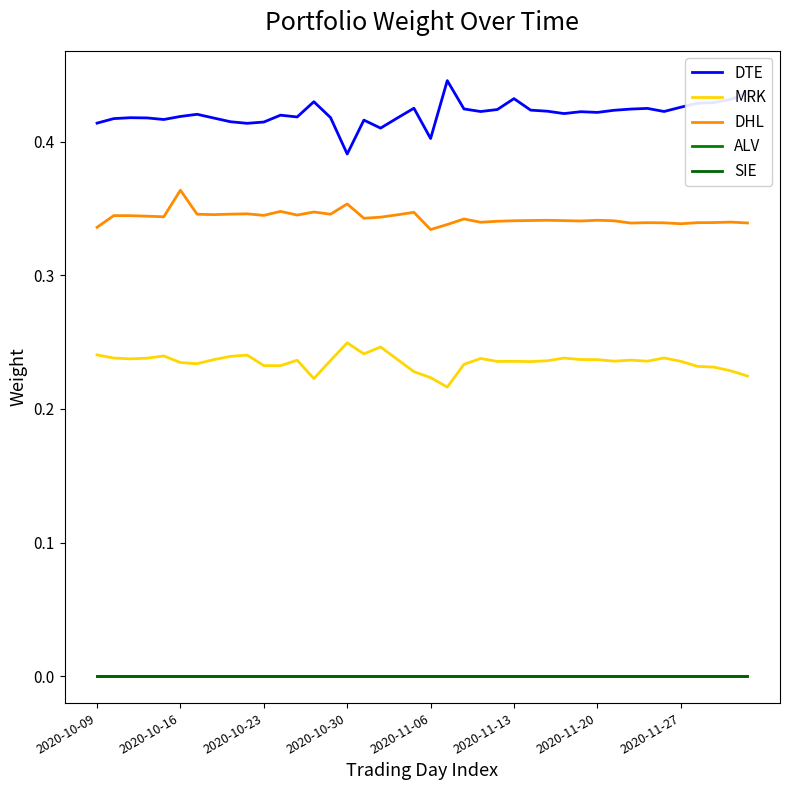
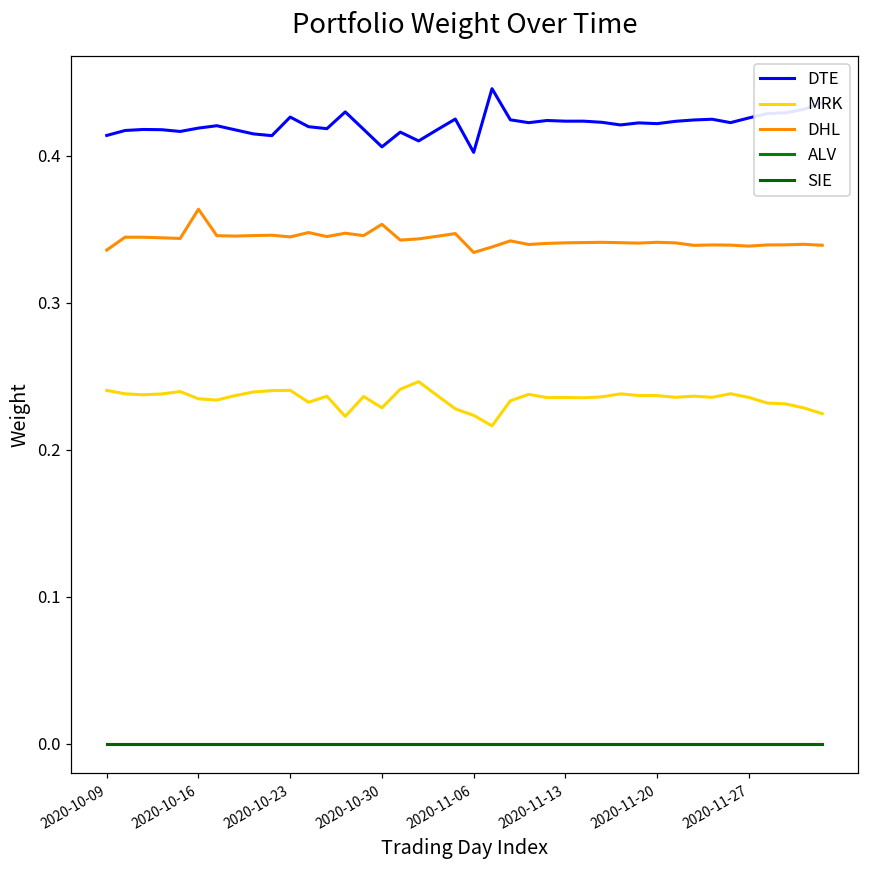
  {
    "DTE": {
      "2020-10-09": 0.414,
      "2020-10-16": 0.419,
-     "2020-10-23": 0.415,
-     "2020-10-30": 0.391,
+     "2020-10-23": 0.426,
+     "2020-10-30": 0.406,
      "2020-11-06": 0.402,
-     "2020-11-13": 0.432,
+     "2020-11-13": 0.424,
      "2020-11-20": 0.422,
      "2020-11-27": 0.426
    },
    "MRK": {
      "2020-10-09": 0.240,
      "2020-10-16": 0.235,
-     "2020-10-23": 0.232,
-     "2020-10-30": 0.249,
+     "2020-10-23": 0.241,
+     "2020-10-30": 0.229,
      "2020-11-06": 0.223,
      "2020-11-13": 0.236,
      "2020-11-20": 0.237,
      "2020-11-27": 0.236
    },
    "DHL": {
      "2020-10-09": 0.336,
      "2020-10-16": 0.364,
      "2020-10-23": 0.345,
      "2020-10-30": 0.353,
      "2020-11-06": 0.334,
      "2020-11-13": 0.341,
      "2020-11-20": 0.341,
      "2020-11-27": 0.339
    },
    "SIE": {
      "2020-10-09": 0.000,
      "2020-10-16": 0.000,
      "2020-10-23": 0.000,
      "2020-10-30": 0.000,
      "2020-11-06": 0.000,
      "2020-11-13": 0.000,
      "2020-11-20": 0.000,
      "2020-11-27": 0.000
    }
  }
